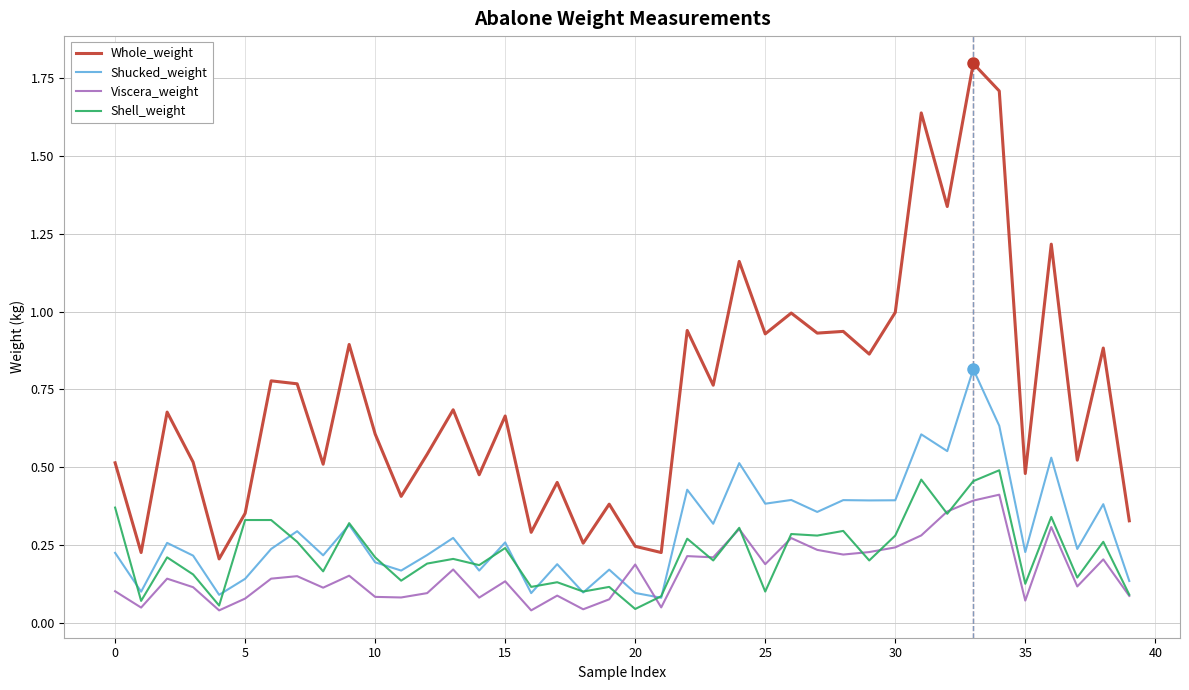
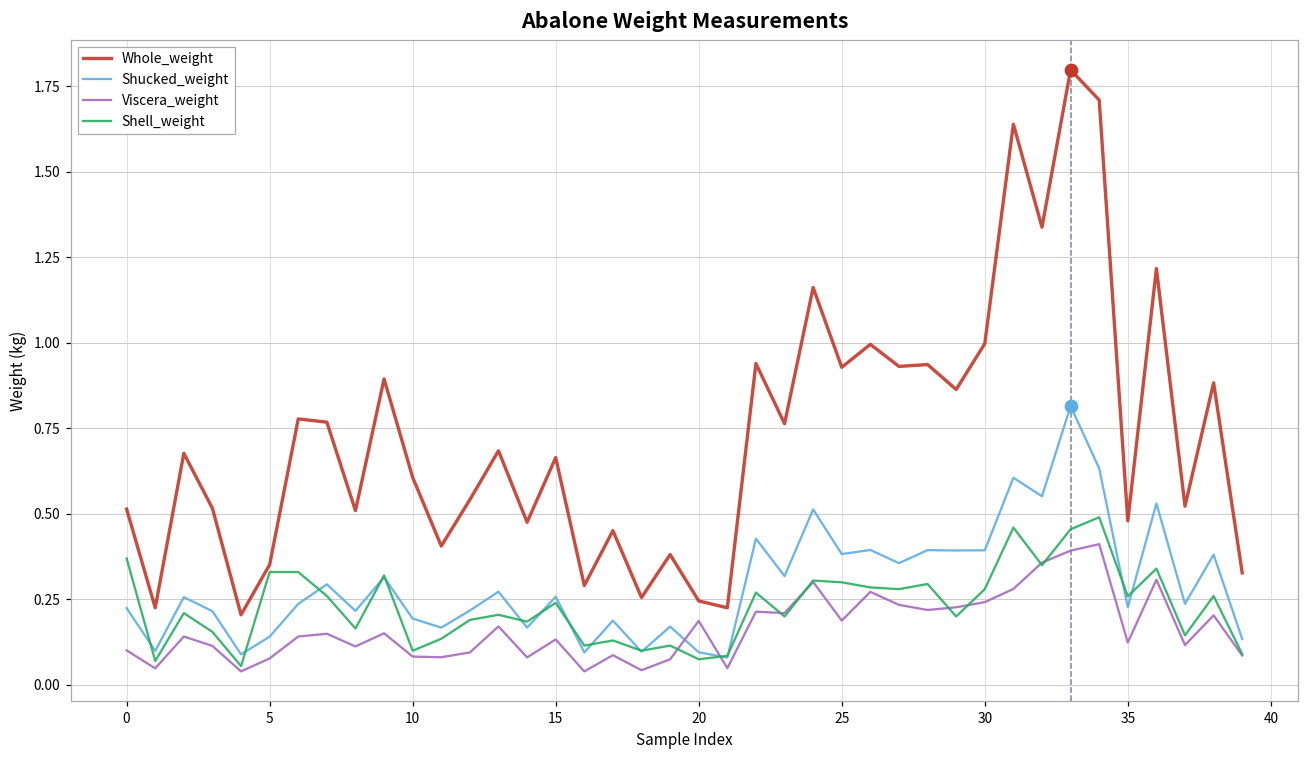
  {
    "Viscera_weight": {
      "0": 0.10,
      "5": 0.08,
      "10": 0.08,
      "15": 0.13,
      "20": 0.19,
      "25": 0.19,
      "30": 0.24,
-     "35": 0.07
+     "35": 0.12
    },
    "Shell_weight": {
      "0": 0.37,
      "5": 0.33,
-     "10": 0.21,
+     "10": 0.10,
      "15": 0.24,
-     "20": 0.04,
-     "25": 0.1,
+     "20": 0.08,
+     "25": 0.3,
      "30": 0.28,
-     "35": 0.13
+     "35": 0.26
    }
  }
